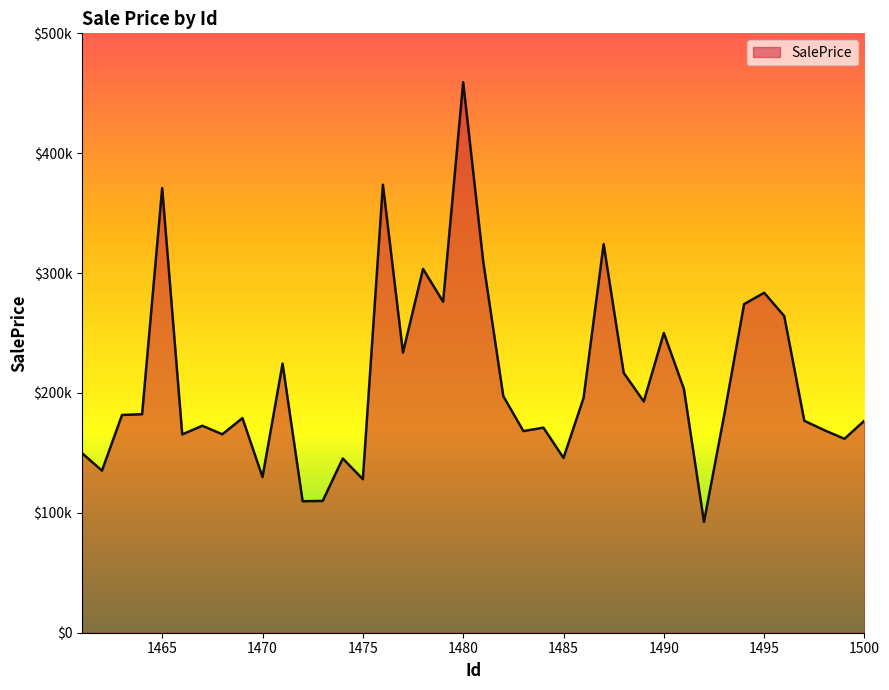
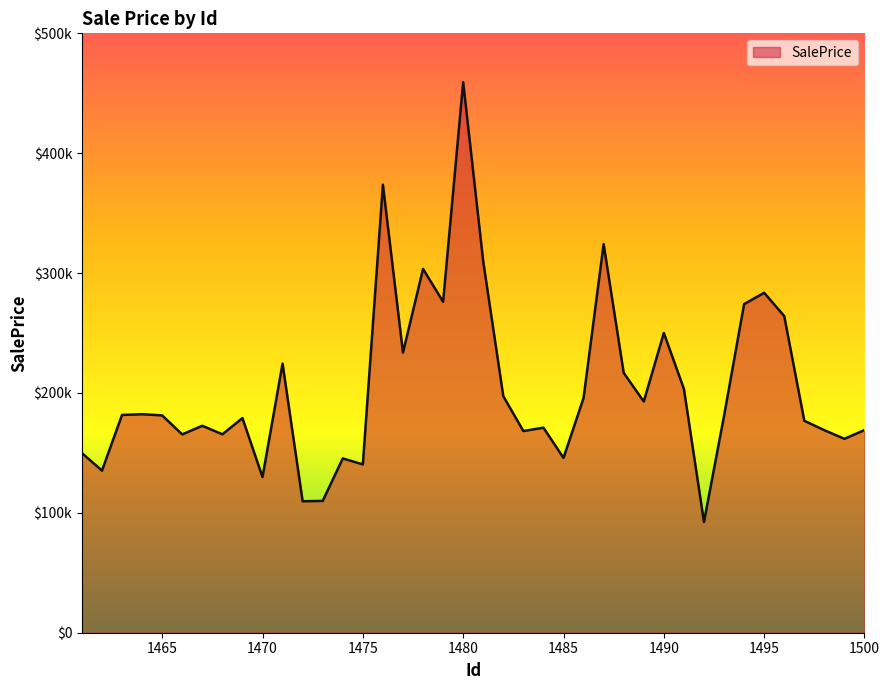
  {
-   "1465": "$371000",
+   "1465": "$181000",
    "1470": "$130000",
-   "1475": "$128000",
+   "1475": "$140000",
    "1480": "$459000",
    "1485": "$146000",
    "1490": "$250000",
    "1495": "$284000",
-   "1500": "$177000"
+   "1500": "$169000"
  }
